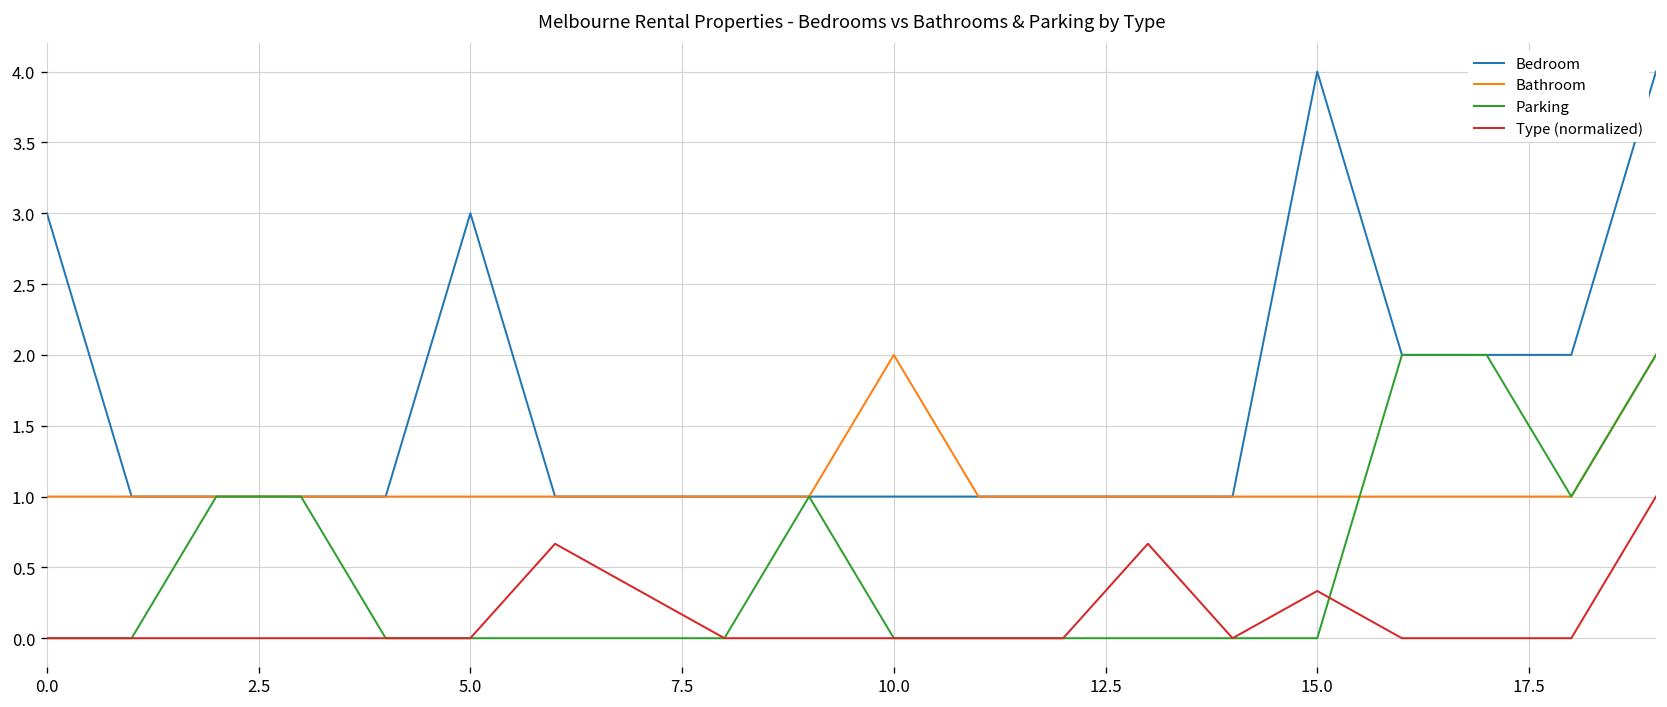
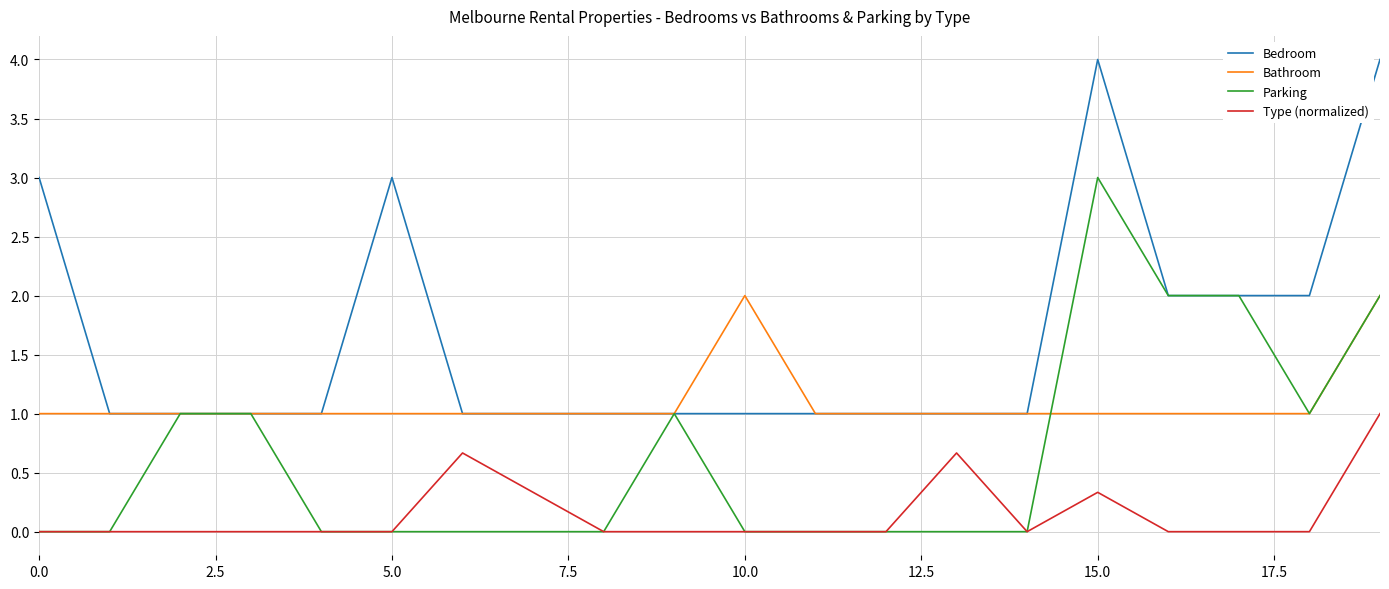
  {
    "Bedroom": {
      "0.0": 3,
      "5.0": 3,
      "10.0": 1,
      "15.0": 4
    },
    "Bathroom": {
      "0.0": 1,
      "5.0": 1,
      "10.0": 2,
      "15.0": 1
    },
    "Parking": {
-     "15.0": 0
+     "15.0": 3
    },
    "Type (normalized)": {
      "15.0": 0.33
    }
  }
